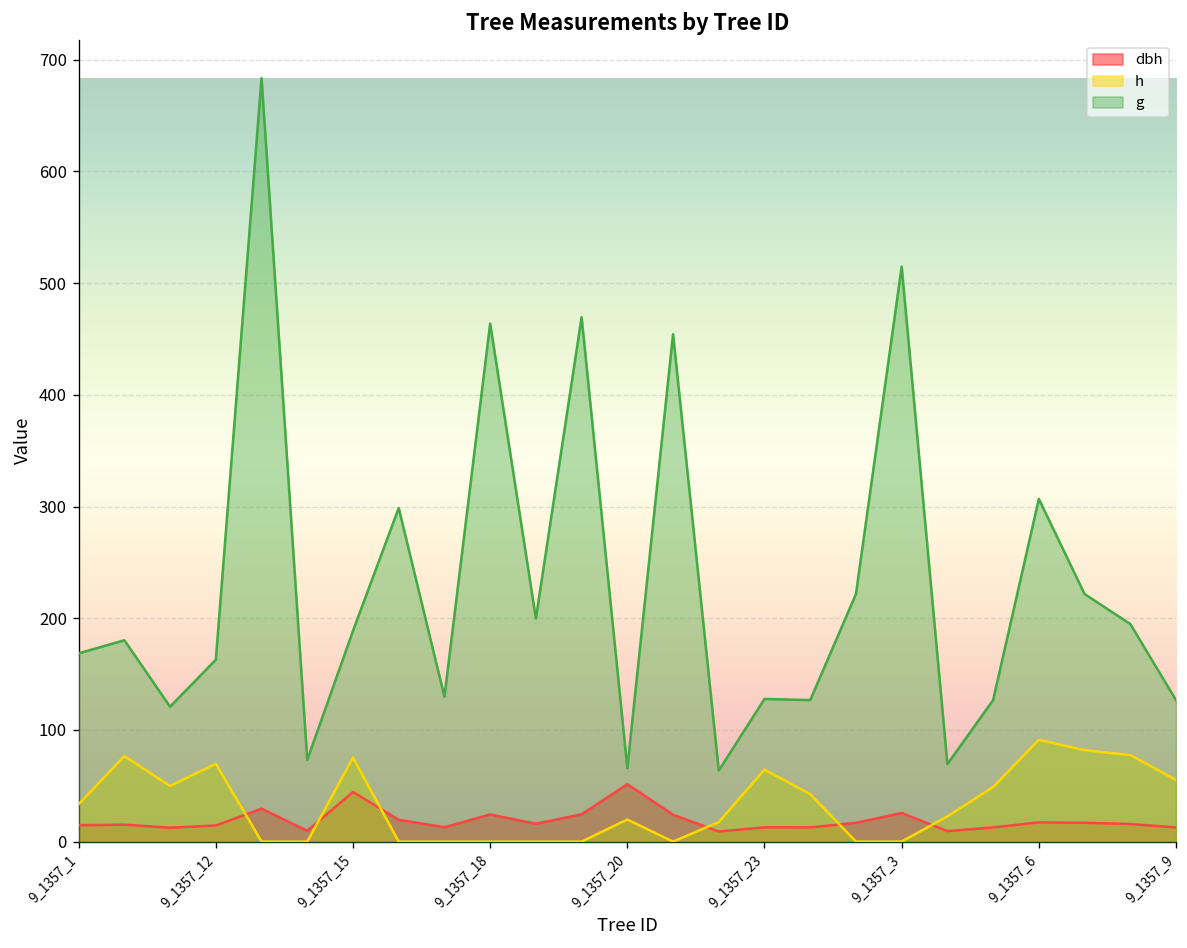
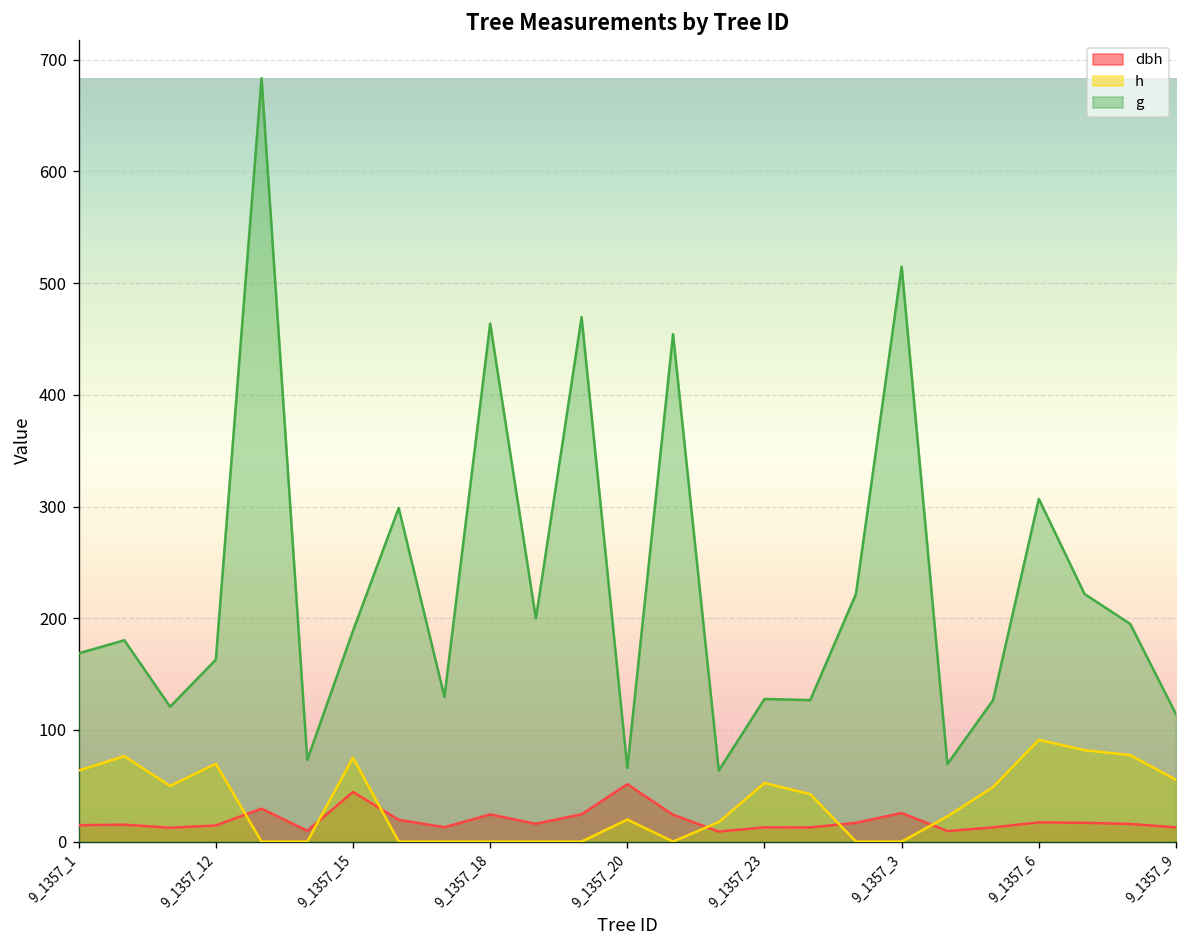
  {
    "dbh": {
      "9_1357_1": 10,
      "9_1357_12": 10,
      "9_1357_15": 40,
      "9_1357_18": 20,
      "9_1357_20": 50,
      "9_1357_23": 10,
      "9_1357_3": 30,
      "9_1357_6": 20,
      "9_1357_9": 10
    },
    "h": {
-     "9_1357_1": 30,
+     "9_1357_1": 60,
      "9_1357_12": 70,
      "9_1357_15": 80,
      "9_1357_18": 0,
      "9_1357_20": 20,
-     "9_1357_23": 60,
+     "9_1357_23": 50,
      "9_1357_3": 0,
      "9_1357_6": 90,
      "9_1357_9": 60
    },
    "g": {
      "9_1357_1": 170,
      "9_1357_12": 160,
      "9_1357_15": 190,
      "9_1357_18": 460,
      "9_1357_20": 70,
      "9_1357_23": 130,
      "9_1357_3": 510,
      "9_1357_6": 310,
-     "9_1357_9": 130
+     "9_1357_9": 110
    }
  }
